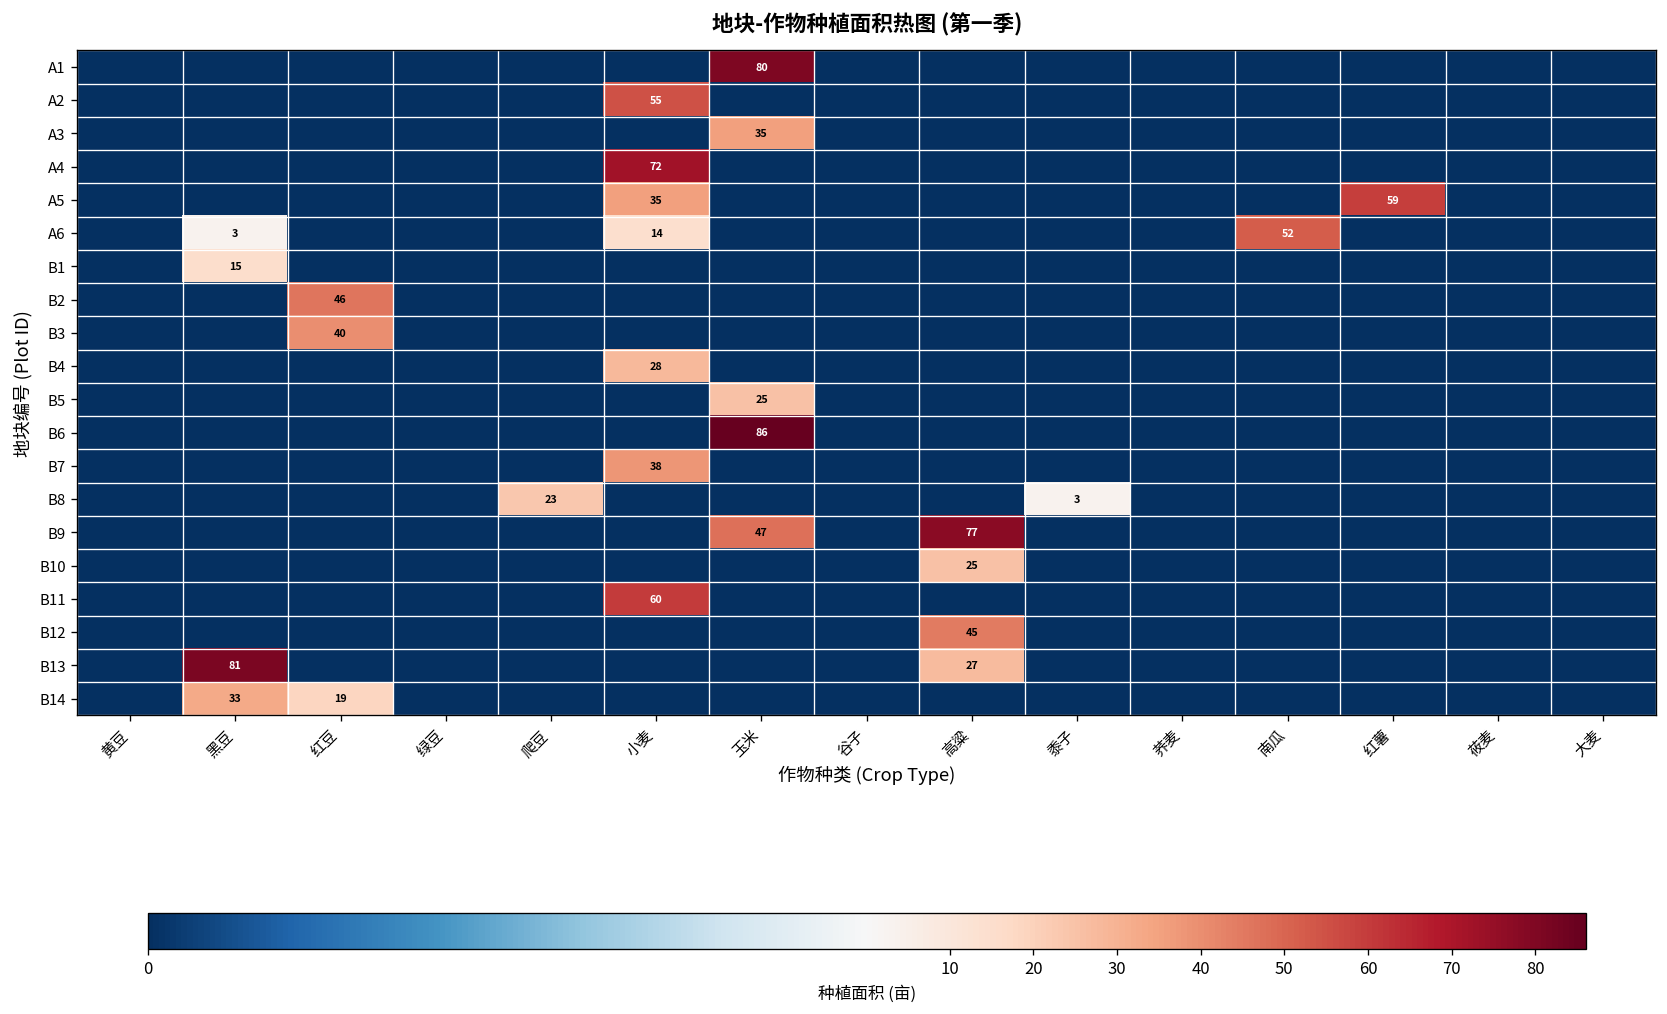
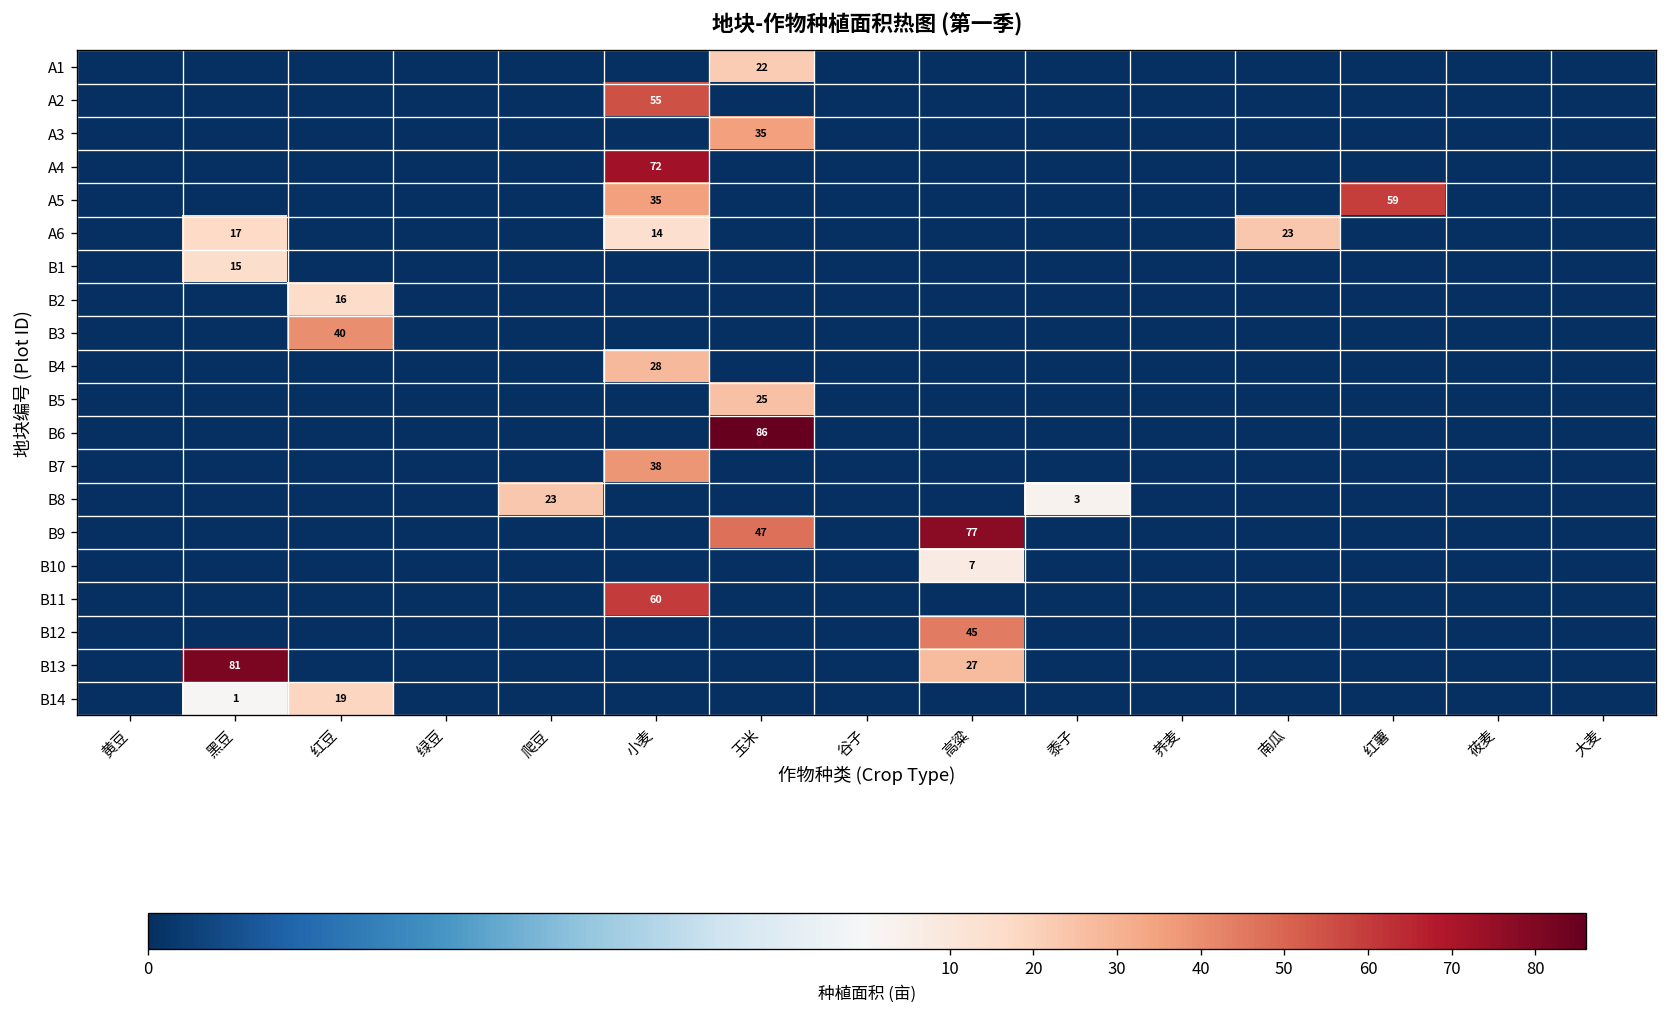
  {
    "A1": {
-     "玉米": 80
+     "玉米": 22
    },
    "A2": {
      "小麦": 55
    },
    "A3": {
      "玉米": 35
    },
    "A4": {
      "小麦": 72
    },
    "A5": {
      "小麦": 35,
      "红薯": 59
    },
    "A6": {
-     "黑豆": 3,
+     "黑豆": 17,
      "小麦": 14,
-     "南瓜": 52
+     "南瓜": 23
    },
    "B1": {
      "黑豆": 15
    },
    "B2": {
-     "红豆": 46
+     "红豆": 16
    },
    "B3": {
      "红豆": 40
    },
    "B4": {
      "小麦": 28
    },
    "B5": {
      "玉米": 25
    },
    "B6": {
      "玉米": 86
    },
    "B7": {
      "小麦": 38
    },
    "B8": {
      "爬豆": 23,
      "黍子": 3
    },
    "B9": {
      "玉米": 47,
      "高粱": 77
    },
    "B10": {
-     "高粱": 25
+     "高粱": 7
    },
    "B11": {
      "小麦": 60
    },
    "B12": {
      "高粱": 45
    },
    "B13": {
      "黑豆": 81,
      "高粱": 27
    },
    "B14": {
-     "黑豆": 33,
+     "黑豆": 1,
      "红豆": 19
    }
  }
